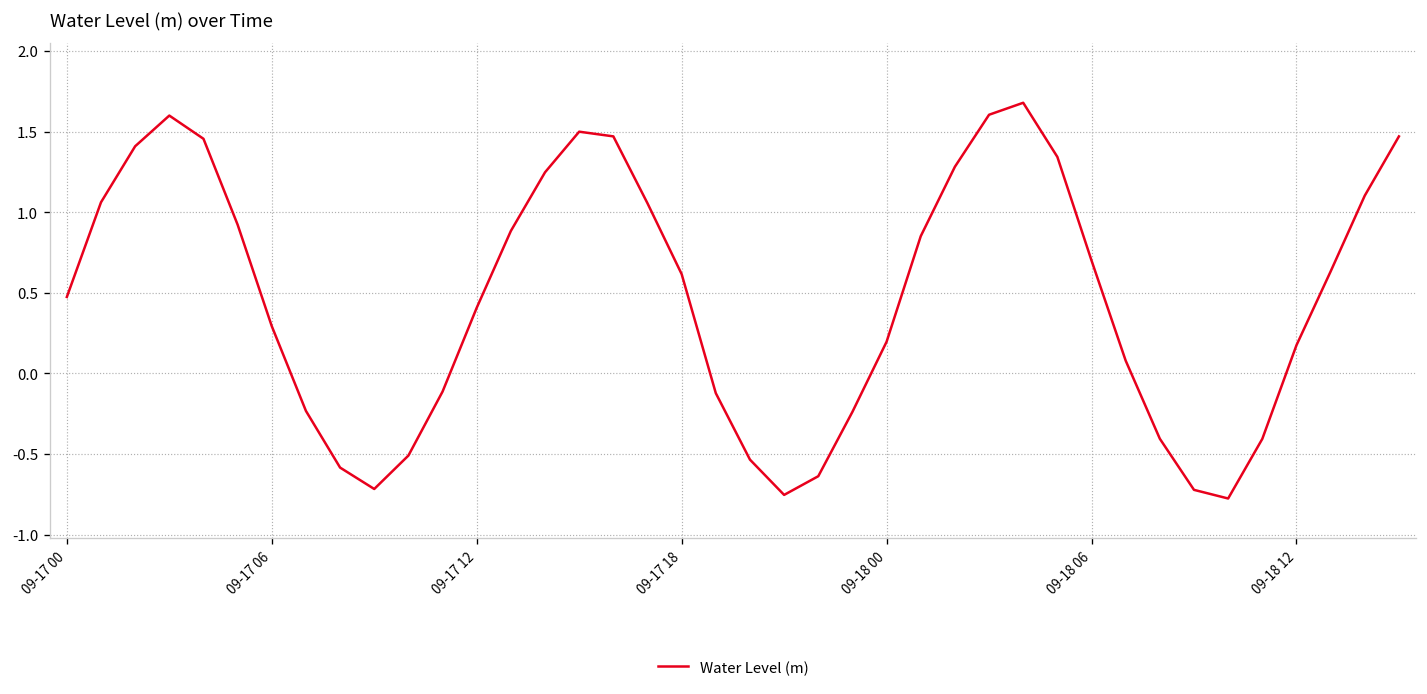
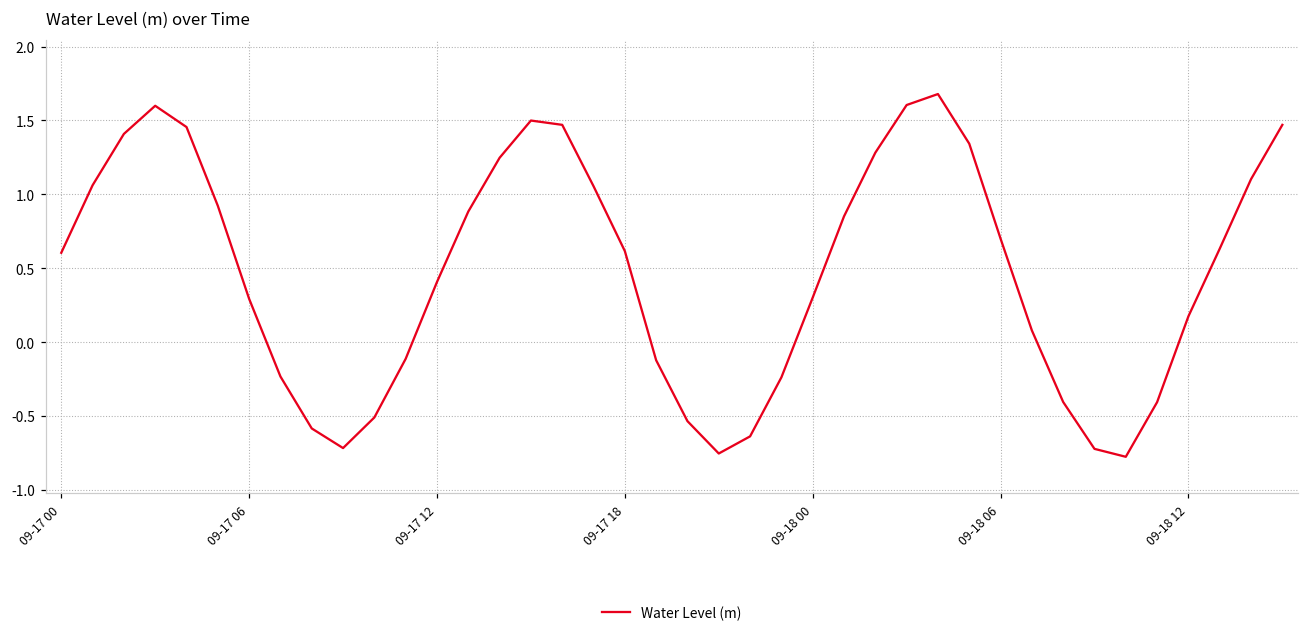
  {
-   "09-17 00": 0.47,
+   "09-17 00": 0.60,
    "09-17 06": 0.29,
    "09-17 12": 0.41,
    "09-17 18": 0.62,
-   "09-18 00": 0.20,
+   "09-18 00": 0.30,
    "09-18 06": 0.70,
    "09-18 12": 0.17
  }
